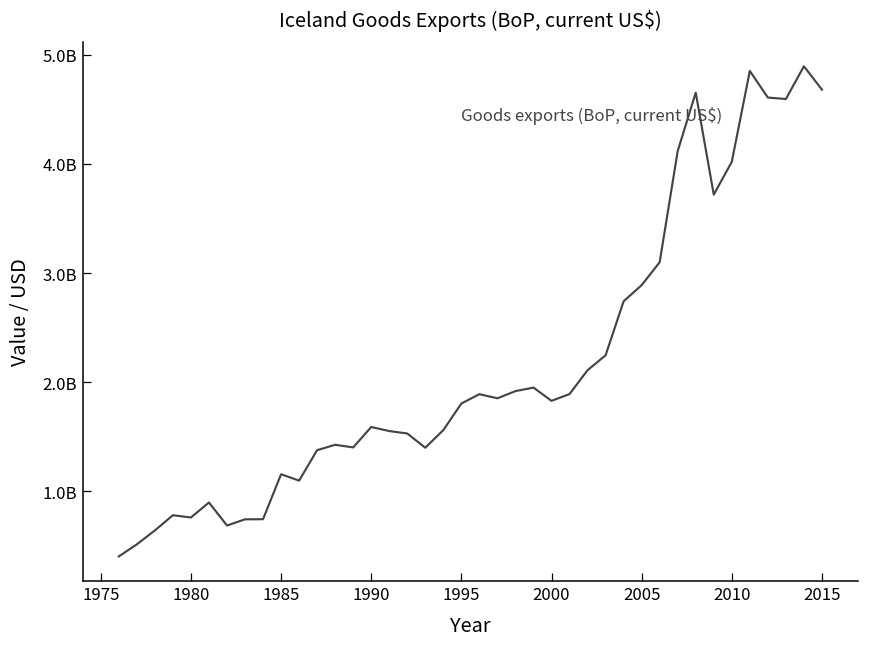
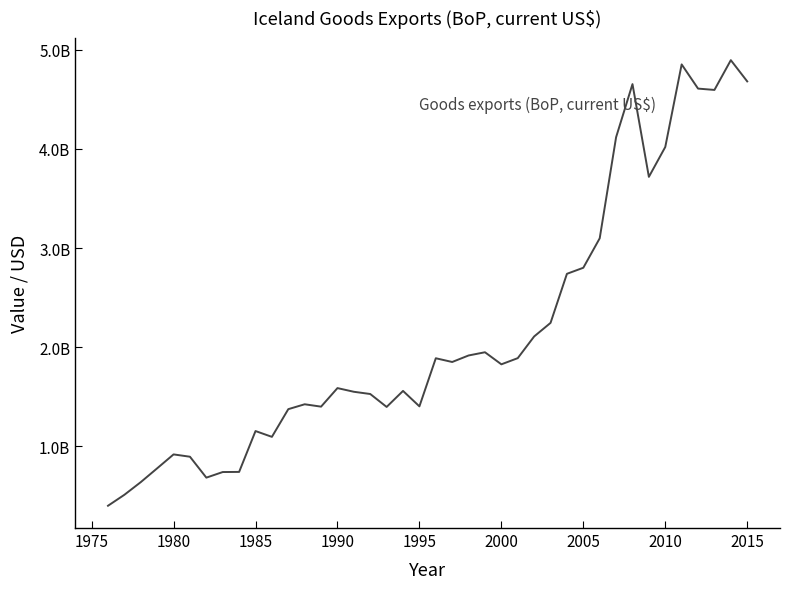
  {
-   "1980": 800000000,
+   "1980": 900000000,
    "1985": 1200000000,
    "1990": 1600000000,
-   "1995": 1800000000,
+   "1995": 1400000000,
    "2000": 1800000000,
-   "2005": 2900000000,
+   "2005": 2800000000,
    "2010": 4000000000,
    "2015": 4700000000
  }
